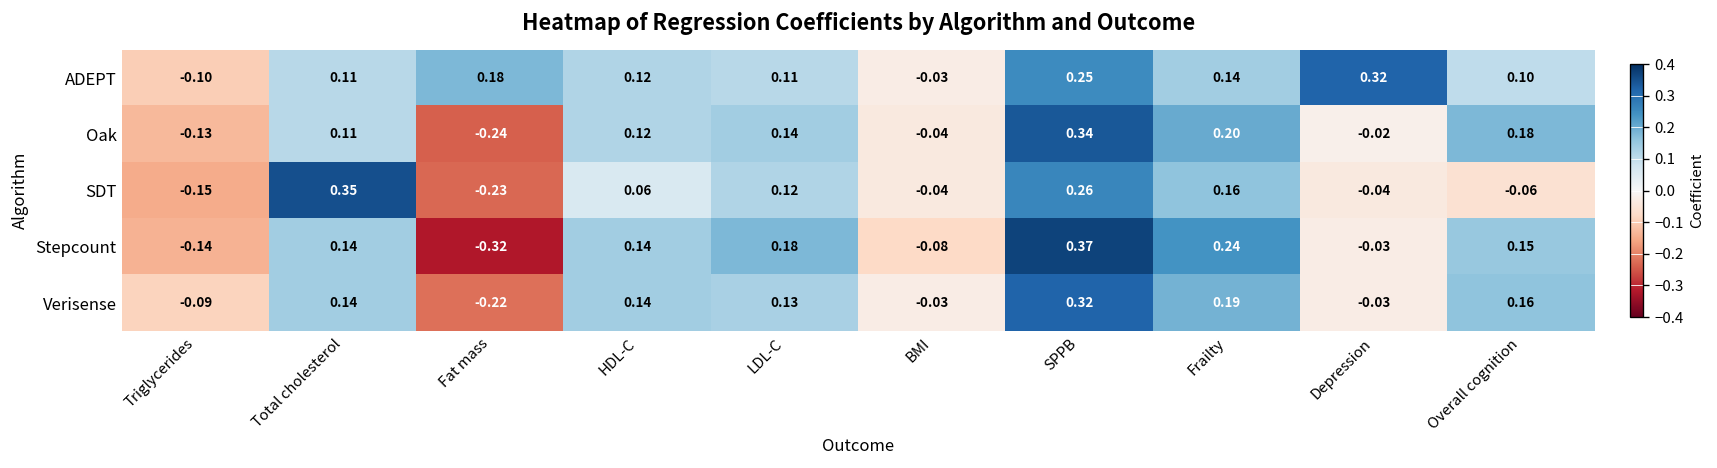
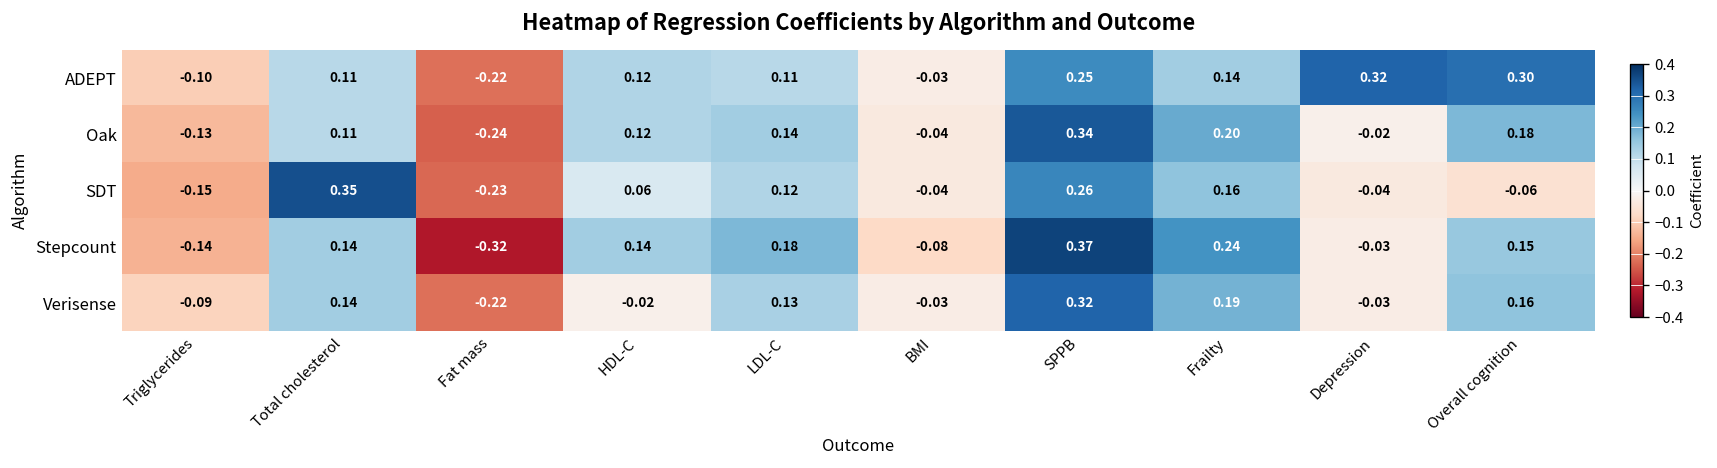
  {
    "ADEPT": {
      "Triglycerides": -0.10,
      "Total cholesterol": 0.11,
-     "Fat mass": 0.18,
+     "Fat mass": -0.22,
      "HDL-C": 0.12,
      "LDL-C": 0.11,
      "BMI": -0.03,
      "SPPB": 0.25,
      "Frailty": 0.14,
      "Depression": 0.32,
-     "Overall cognition": 0.10
+     "Overall cognition": 0.30
    },
    "Oak": {
      "Triglycerides": -0.13,
      "Total cholesterol": 0.11,
      "Fat mass": -0.24,
      "HDL-C": 0.12,
      "LDL-C": 0.14,
      "BMI": -0.04,
      "SPPB": 0.34,
      "Frailty": 0.20,
      "Depression": -0.02,
      "Overall cognition": 0.18
    },
    "SDT": {
      "Triglycerides": -0.15,
      "Total cholesterol": 0.35,
      "Fat mass": -0.23,
      "HDL-C": 0.06,
      "LDL-C": 0.12,
      "BMI": -0.04,
      "SPPB": 0.26,
      "Frailty": 0.16,
      "Depression": -0.04,
      "Overall cognition": -0.06
    },
    "Stepcount": {
      "Triglycerides": -0.14,
      "Total cholesterol": 0.14,
      "Fat mass": -0.32,
      "HDL-C": 0.14,
      "LDL-C": 0.18,
      "BMI": -0.08,
      "SPPB": 0.37,
      "Frailty": 0.24,
      "Depression": -0.03,
      "Overall cognition": 0.15
    },
    "Verisense": {
      "Triglycerides": -0.09,
      "Total cholesterol": 0.14,
      "Fat mass": -0.22,
-     "HDL-C": 0.14,
+     "HDL-C": -0.02,
      "LDL-C": 0.13,
      "BMI": -0.03,
      "SPPB": 0.32,
      "Frailty": 0.19,
      "Depression": -0.03,
      "Overall cognition": 0.16
    }
  }
